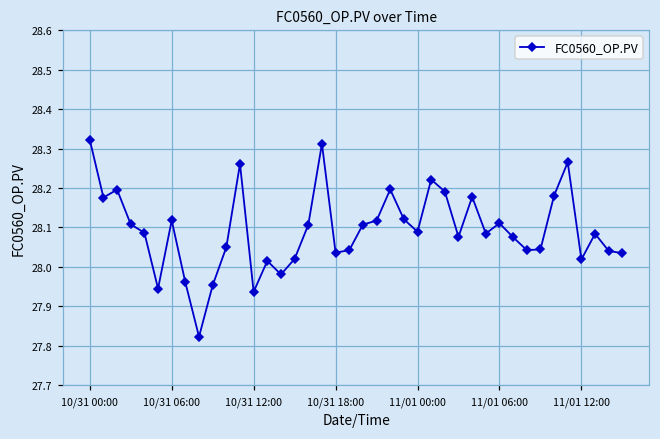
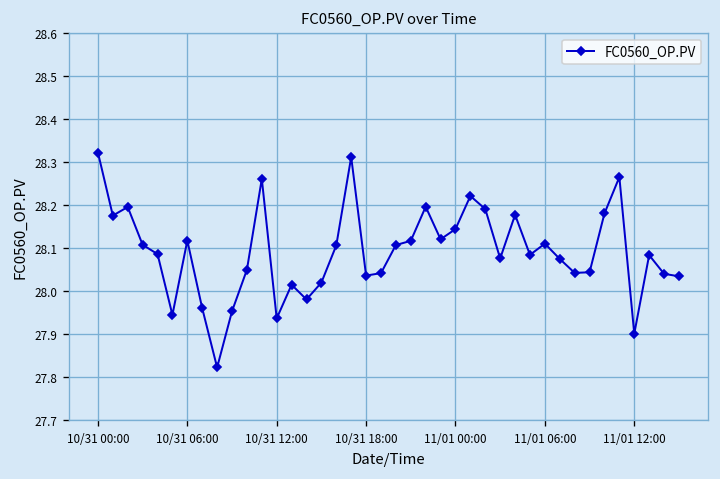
  {
    "10/31 00:00": 28.32,
    "10/31 06:00": 28.12,
    "10/31 12:00": 27.94,
    "10/31 18:00": 28.04,
-   "11/01 00:00": 28.09,
+   "11/01 00:00": 28.14,
    "11/01 06:00": 28.11,
-   "11/01 12:00": 28.02
+   "11/01 12:00": 27.90
  }
